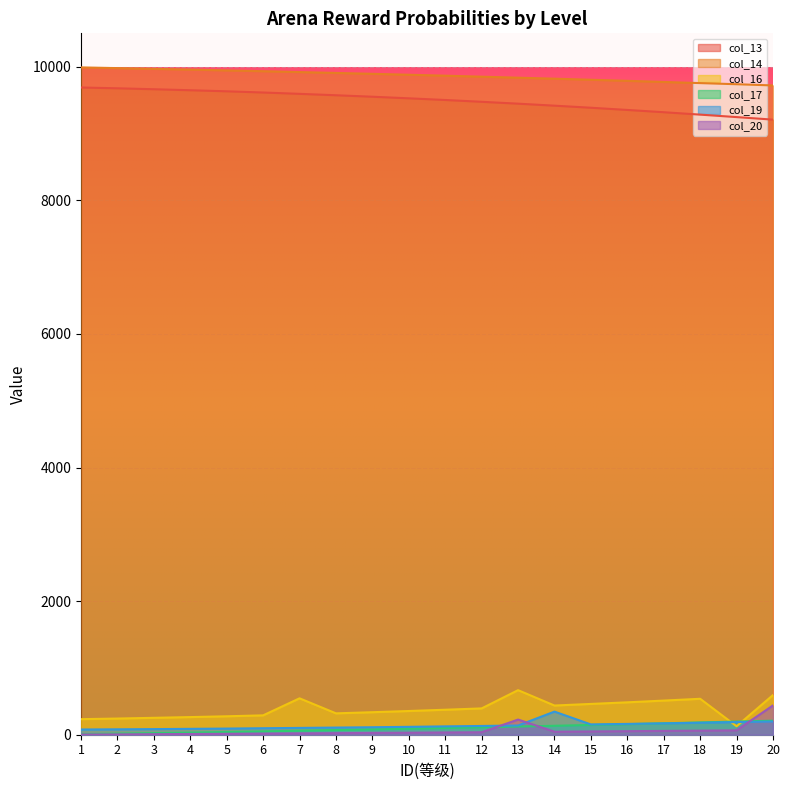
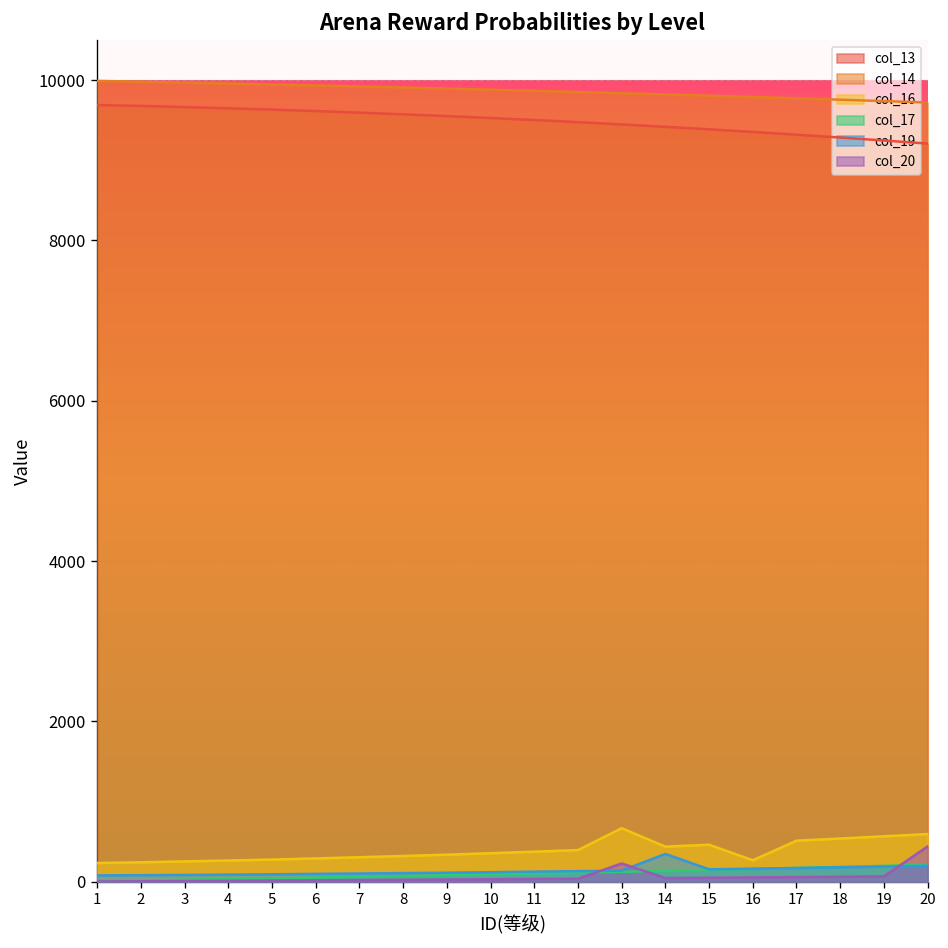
  {
    "col_16": {
      "1": 200,
      "2": 200,
      "3": 300,
      "4": 300,
      "5": 300,
      "6": 300,
-     "7": 500,
+     "7": 300,
      "8": 300,
      "9": 300,
      "10": 400,
      "11": 400,
      "12": 400,
      "13": 700,
      "14": 400,
      "15": 500,
-     "16": 500,
+     "16": 300,
      "17": 500,
      "18": 500,
-     "19": 100,
+     "19": 600,
      "20": 600
    },
    "col_17": {
      "7": 100,
      "14": 100
    },
    "col_19": {
      "1": 100,
      "2": 100,
      "3": 100,
      "4": 100,
      "5": 100,
      "6": 100,
      "7": 100,
      "14": 300
    },
    "col_20": {
      "7": 0,
      "8": 0,
      "9": 0,
      "10": 0,
      "11": 0,
      "12": 0,
      "13": 200,
      "14": 0,
      "15": 0,
      "16": 100,
      "17": 100,
      "18": 100,
      "19": 100,
      "20": 400
    }
  }
